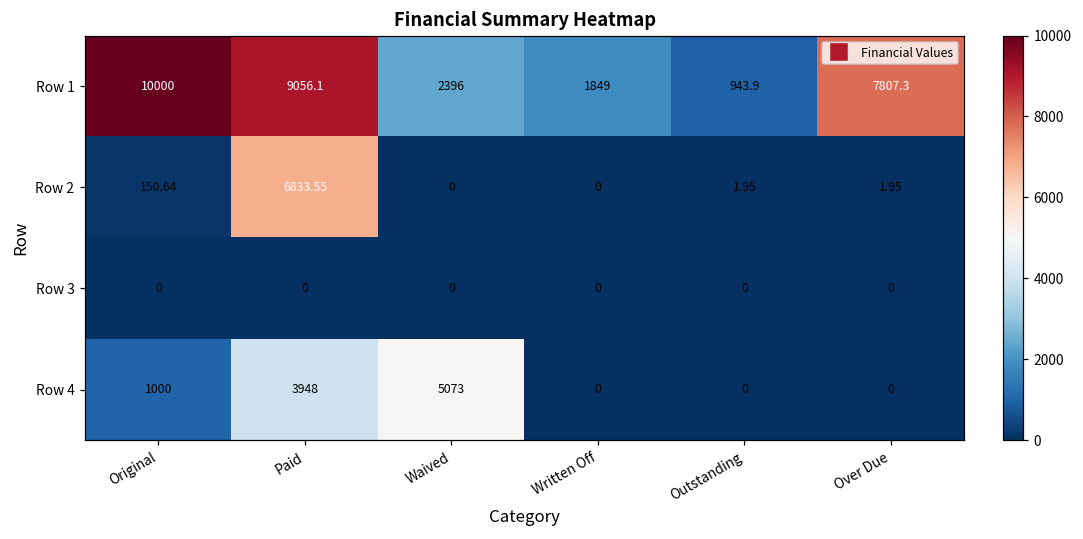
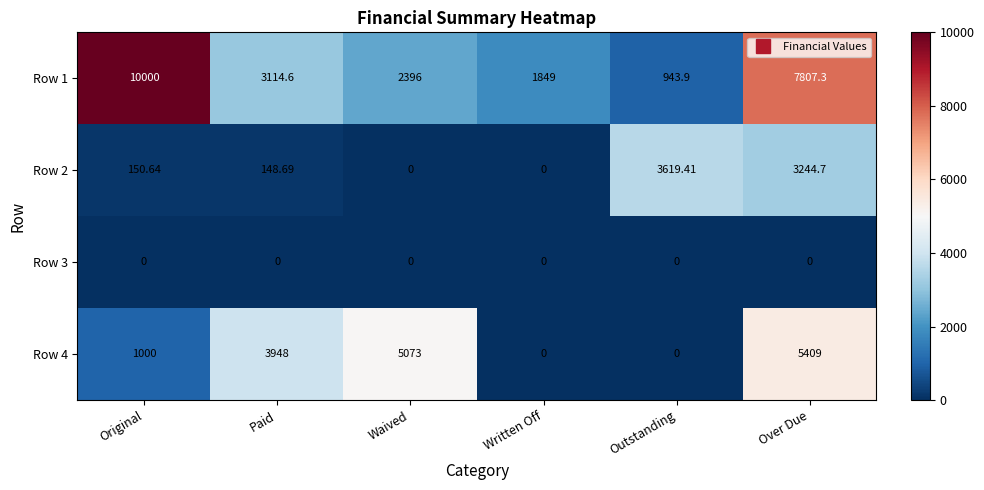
  {
    "Row 1": {
      "Original": 10000,
-     "Paid": 9056.1,
+     "Paid": 3114.6,
      "Waived": 2396,
      "Written Off": 1849,
      "Outstanding": 943.9,
      "Over Due": 7807.3
    },
    "Row 2": {
      "Original": 150.64,
-     "Paid": 6833.55,
+     "Paid": 148.69,
      "Waived": 0,
      "Written Off": 0,
-     "Outstanding": 1.95,
-     "Over Due": 1.95
+     "Outstanding": 3619.41,
+     "Over Due": 3244.7
    },
    "Row 3": {
      "Original": 0,
      "Paid": 0,
      "Waived": 0,
      "Written Off": 0,
      "Outstanding": 0,
      "Over Due": 0
    },
    "Row 4": {
      "Original": 1000,
      "Paid": 3948,
      "Waived": 5073,
      "Written Off": 0,
      "Outstanding": 0,
-     "Over Due": 0
+     "Over Due": 5409
    }
  }
